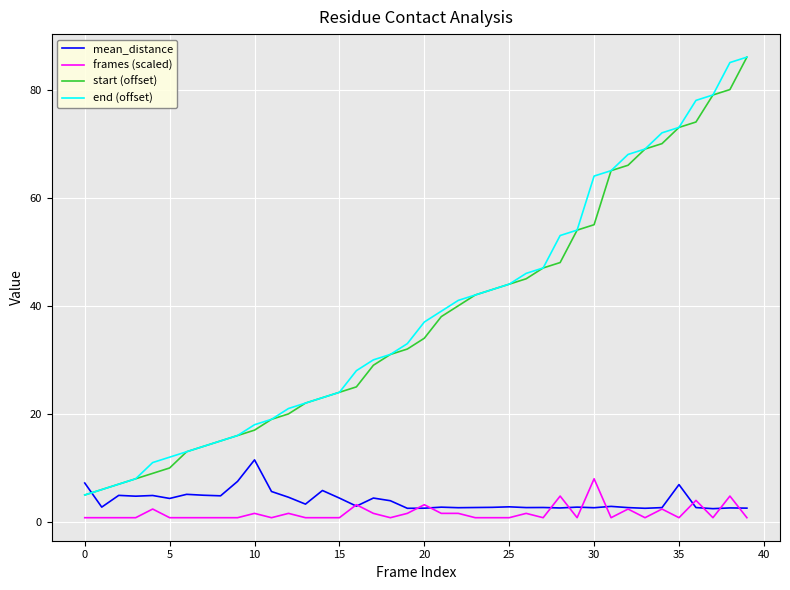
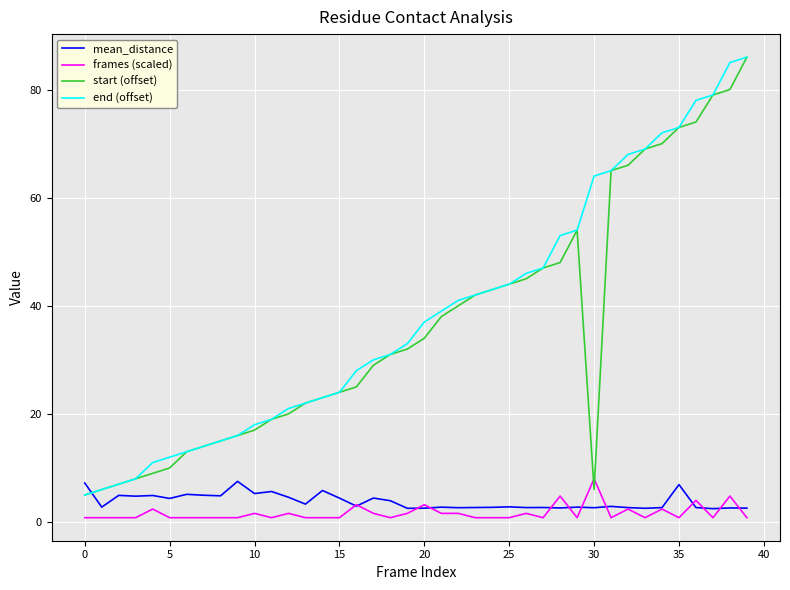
  {
    "mean_distance": {
      "0": 7,
      "5": 4,
-     "10": 12,
+     "10": 5,
      "15": 4,
      "20": 3,
      "25": 3,
      "30": 3,
      "35": 7
    },
    "frames (scaled)": {
      "0": 1,
      "5": 1,
      "10": 2,
      "15": 1,
      "20": 3,
      "25": 1,
      "30": 8,
      "35": 1
    },
    "start (offset)": {
      "5": 10,
      "10": 17,
      "20": 34,
-     "30": 55
+     "30": 6
    },
    "end (offset)": {
      "5": 12,
      "10": 18,
      "20": 37,
      "30": 64
    }
  }
